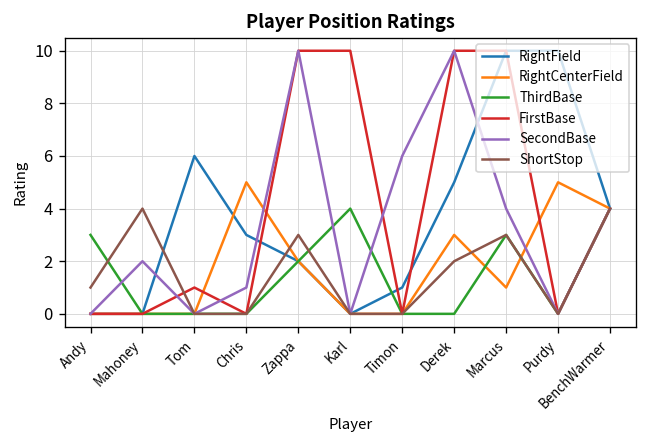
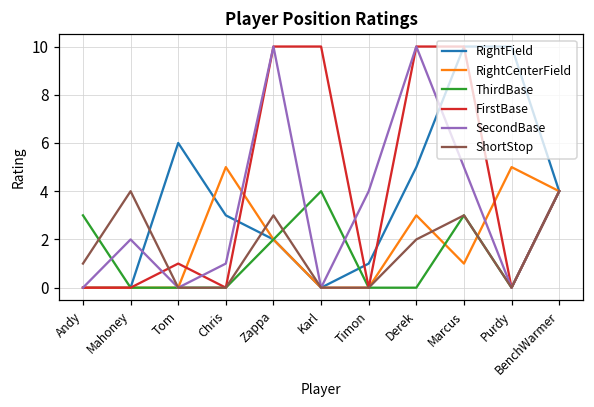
  {
    "RightField": {
      "Tom": 6,
      "Chris": 3,
      "Timon": 1,
      "Derek": 5
    },
    "RightCenterField": {
      "Chris": 5,
      "Derek": 3,
      "Marcus": 1,
      "Purdy": 5
    },
    "ThirdBase": {
      "Andy": 3,
      "Karl": 4,
      "Derek": 0
    },
    "FirstBase": {
      "Tom": 1,
      "Karl": 10
    },
    "SecondBase": {
      "Mahoney": 2,
      "Chris": 1,
-     "Timon": 6,
-     "Marcus": 4
+     "Timon": 4,
+     "Marcus": 5
    },
    "ShortStop": {
      "Andy": 1,
      "Mahoney": 4,
      "Zappa": 3,
      "Derek": 2
    }
  }
